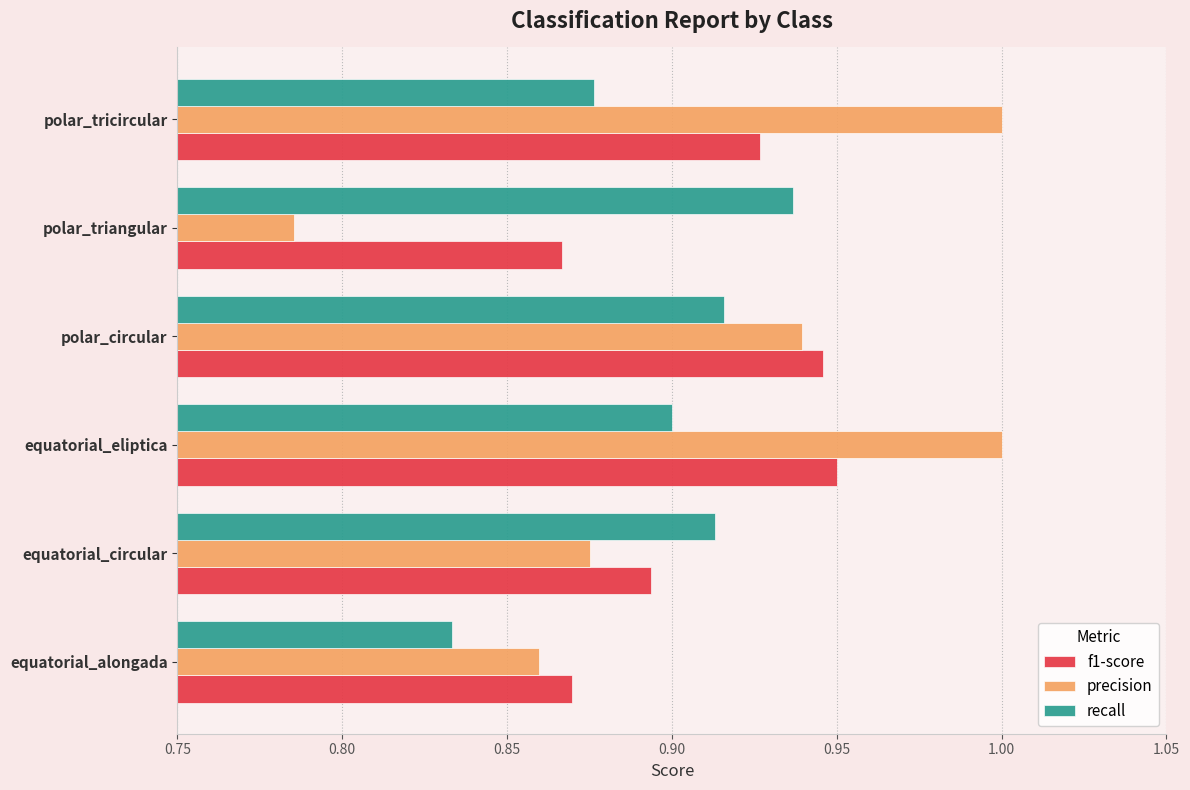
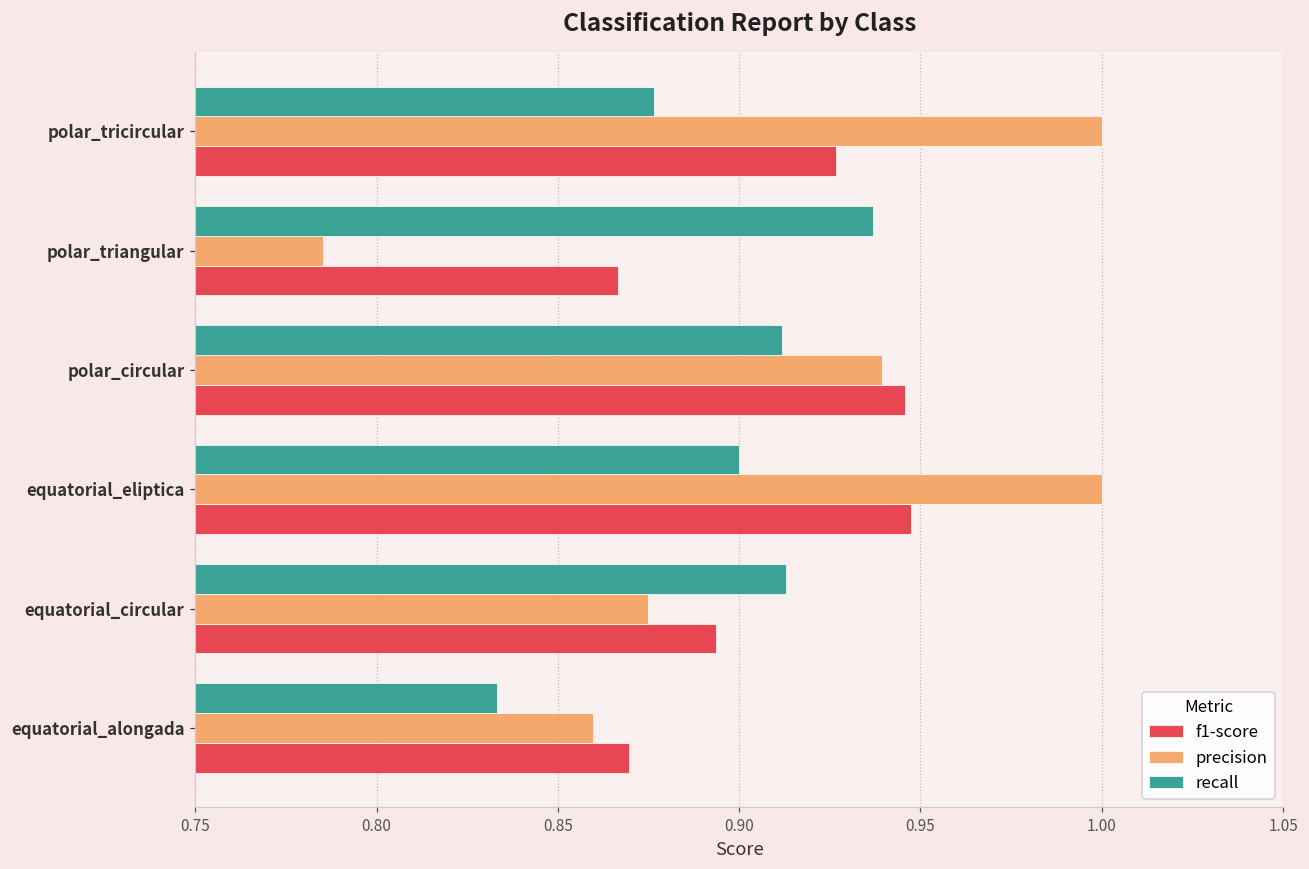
  {
    "f1-score": {
      "polar_tricircular": 0.927,
      "polar_triangular": 0.867,
      "polar_circular": 0.946,
-     "equatorial_eliptica": 0.950,
+     "equatorial_eliptica": 0.947,
      "equatorial_circular": 0.894,
      "equatorial_alongada": 0.870
    },
    "precision": {
      "polar_tricircular": 1.000,
      "polar_triangular": 0.785,
      "polar_circular": 0.939,
      "equatorial_eliptica": 1.000,
      "equatorial_circular": 0.875,
      "equatorial_alongada": 0.860
    },
    "recall": {
      "polar_tricircular": 0.876,
      "polar_triangular": 0.937,
-     "polar_circular": 0.916,
+     "polar_circular": 0.912,
      "equatorial_eliptica": 0.900,
      "equatorial_circular": 0.913,
      "equatorial_alongada": 0.833
    }
  }
